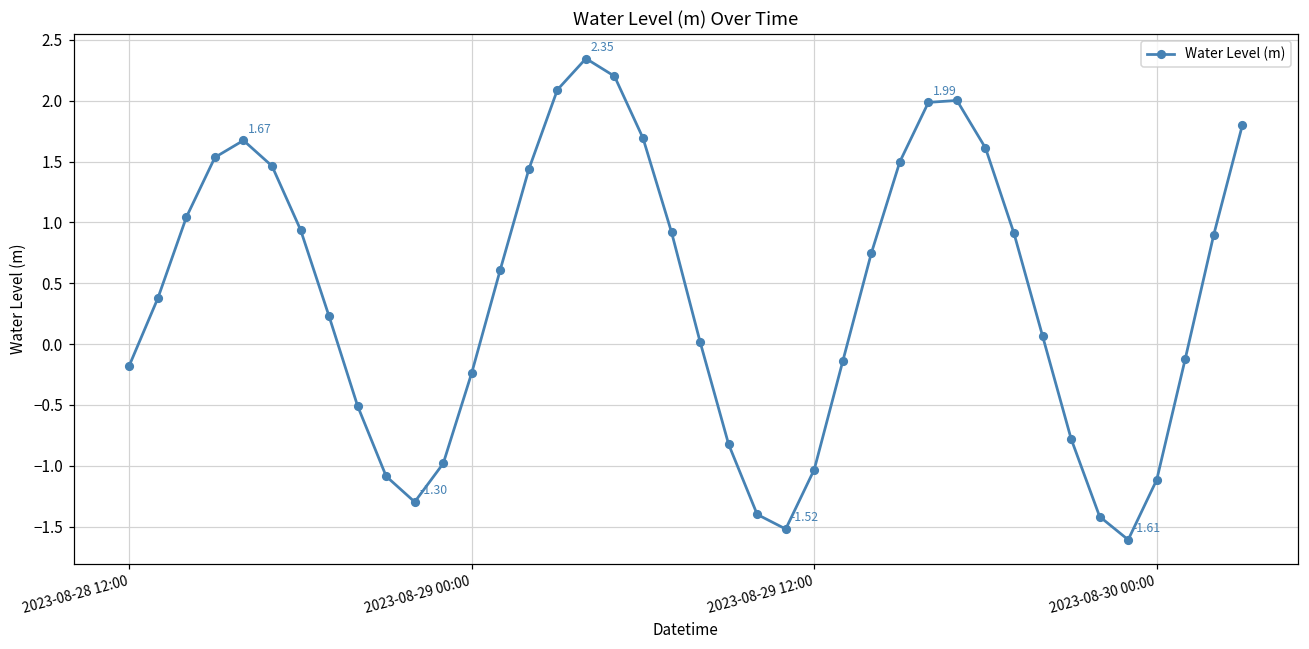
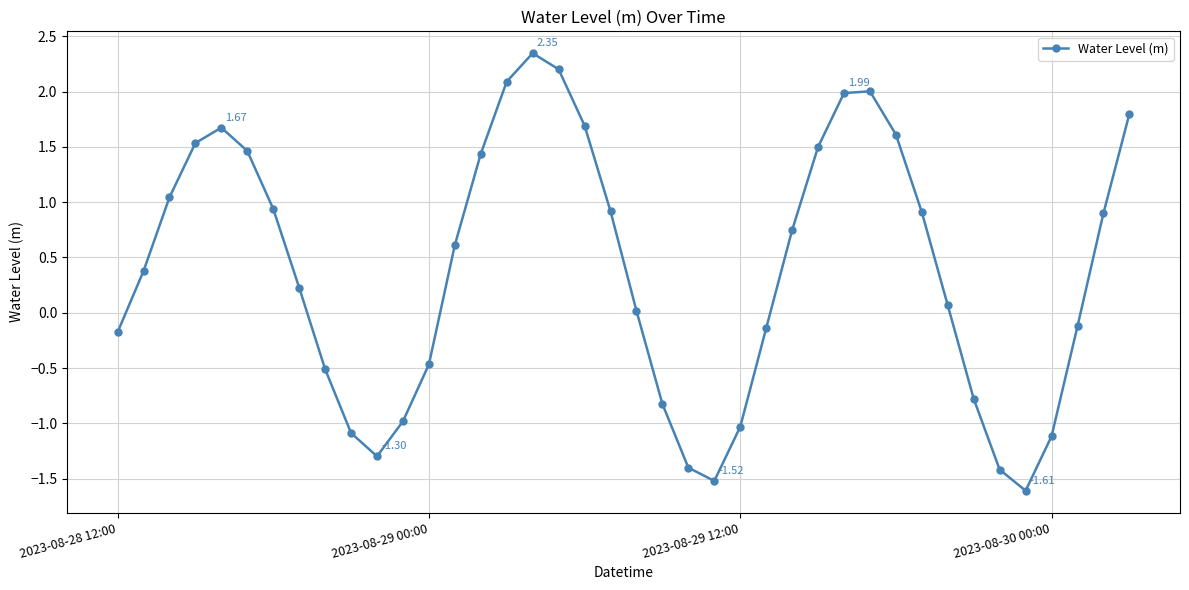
  {
    "2023-08-28 12:00": -0.18,
-   "2023-08-29 00:00": -0.24,
+   "2023-08-29 00:00": -0.47,
    "2023-08-29 12:00": -1.03,
    "2023-08-30 00:00": -1.12
  }
